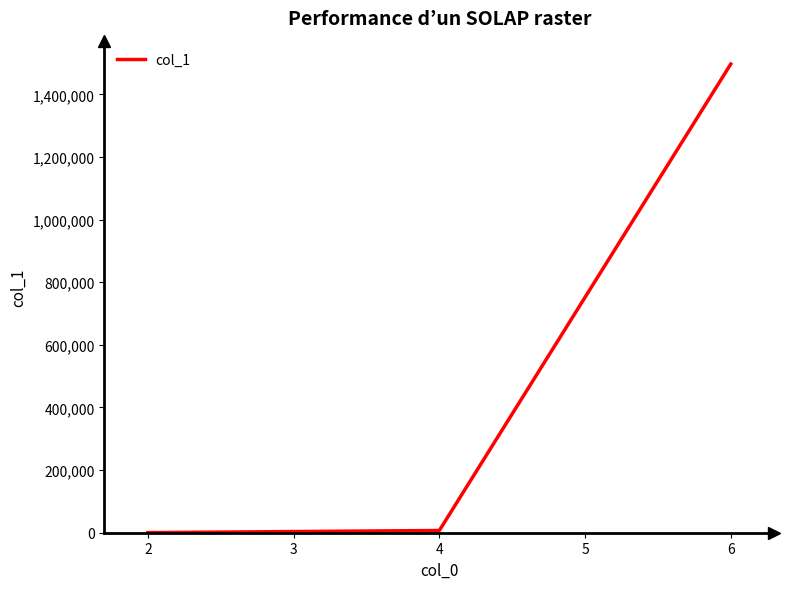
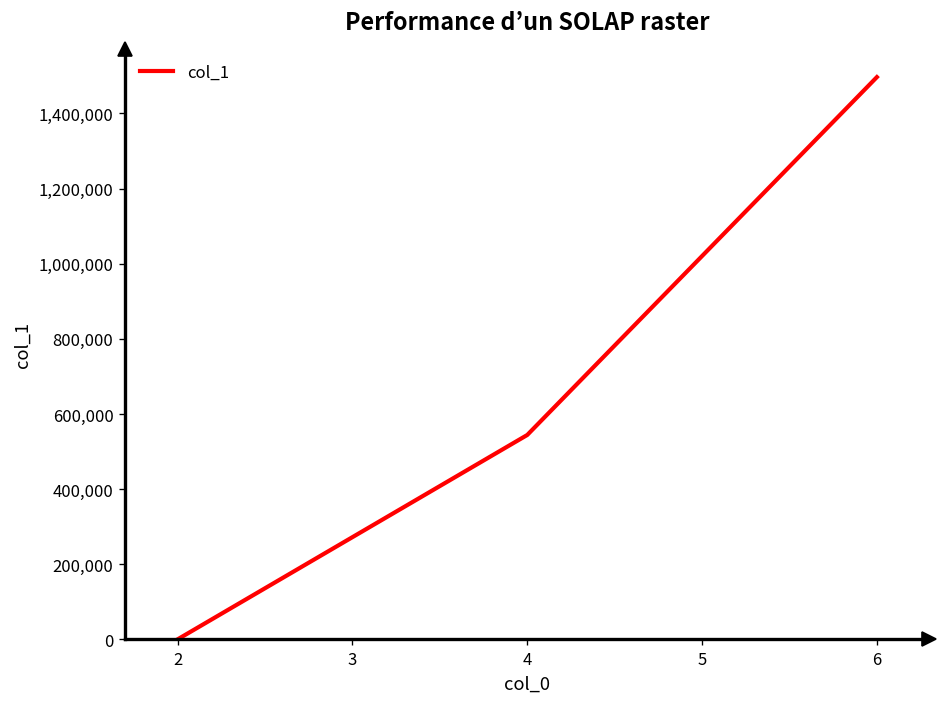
  {
    "2": "0",
-   "4": "10,000",
+   "4": "540,000",
    "6": "1,500,000"
  }
